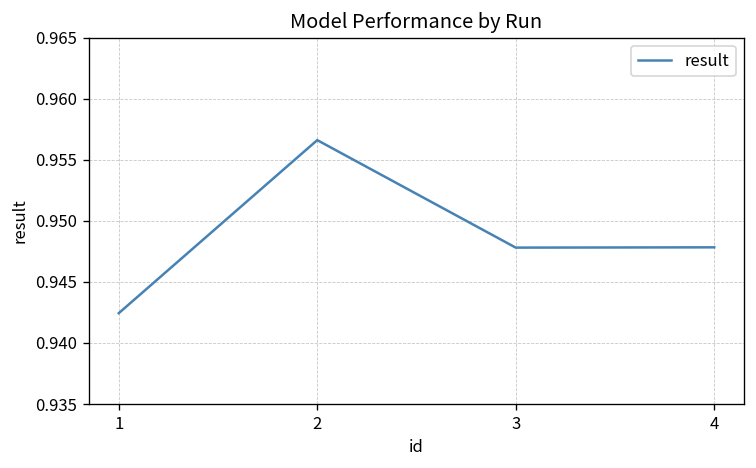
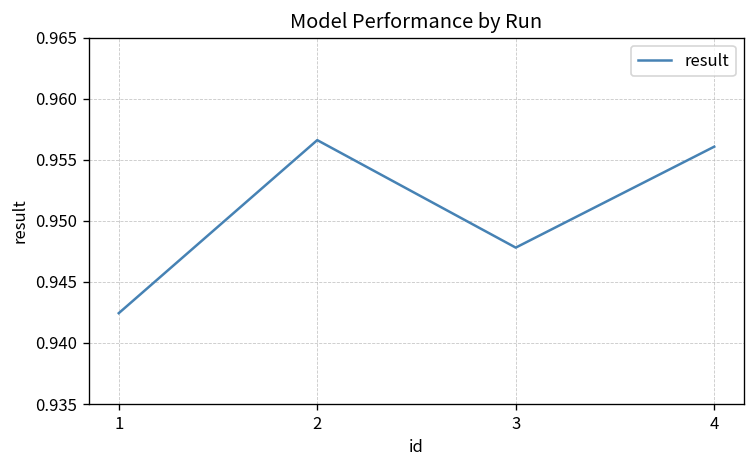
  {
    "1": 0.9424,
    "2": 0.9566,
    "3": 0.9478,
-   "4": 0.9478
+   "4": 0.9561
  }
